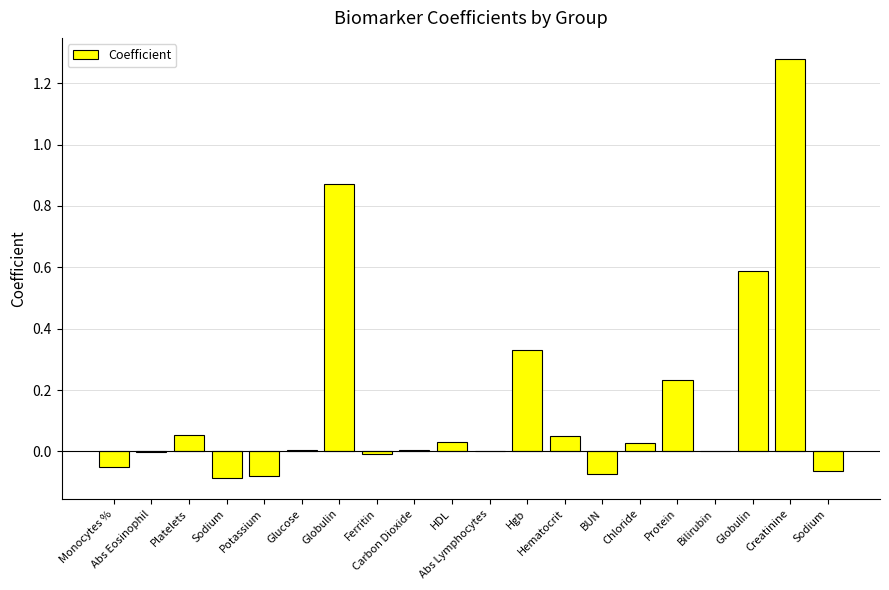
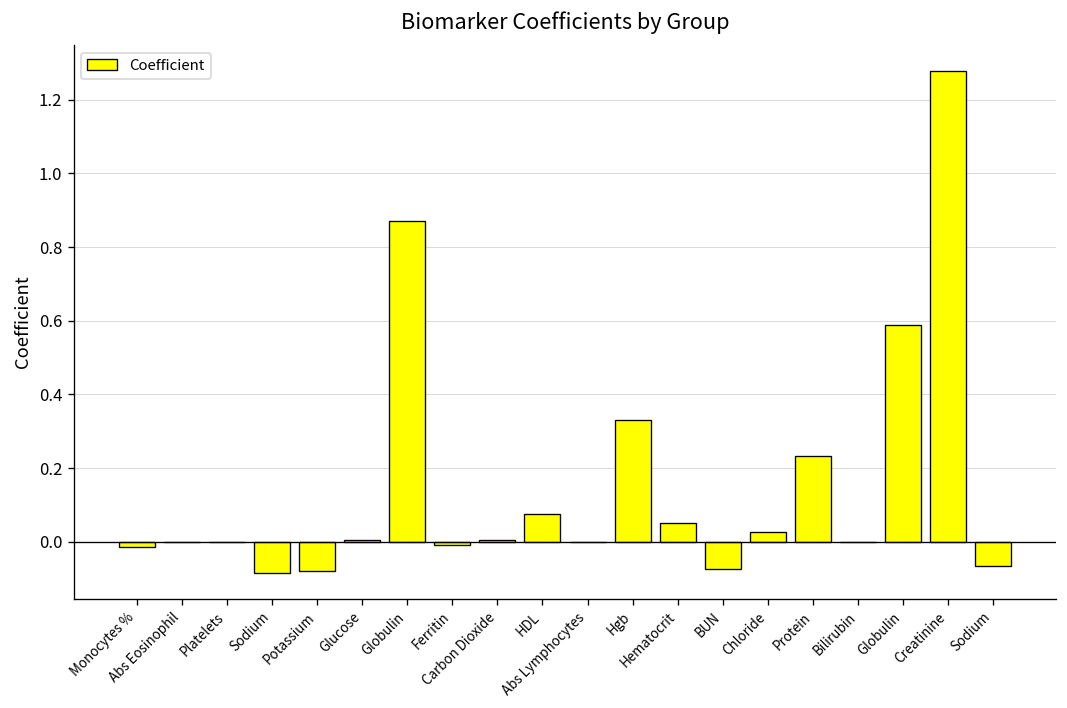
  {
-   "Monocytes %": -0.05,
-   "Platelets": 0.05,
+   "Monocytes %": -0.01,
+   "Platelets": 0.00,
    "Potassium": -0.08,
    "Ferritin": -0.01,
-   "HDL": 0.03,
+   "HDL": 0.08,
    "Hgb": 0.33,
    "Hematocrit": 0.05,
    "BUN": -0.07,
    "Chloride": 0.03,
    "Protein": 0.23,
    "Creatinine": 1.28
  }
